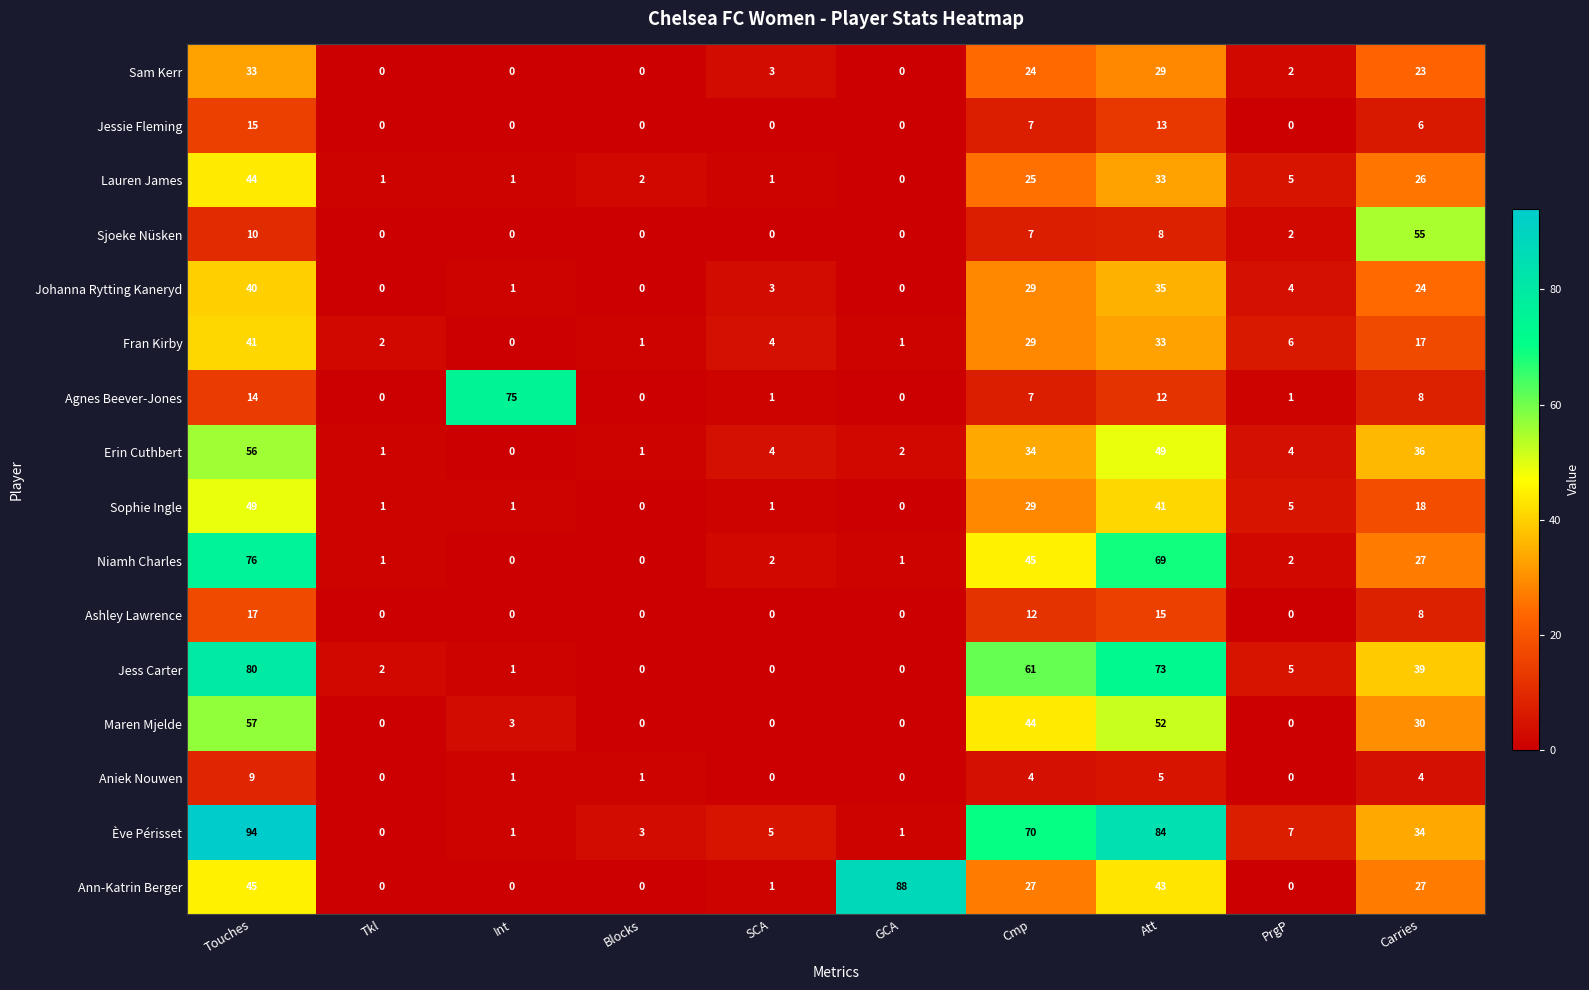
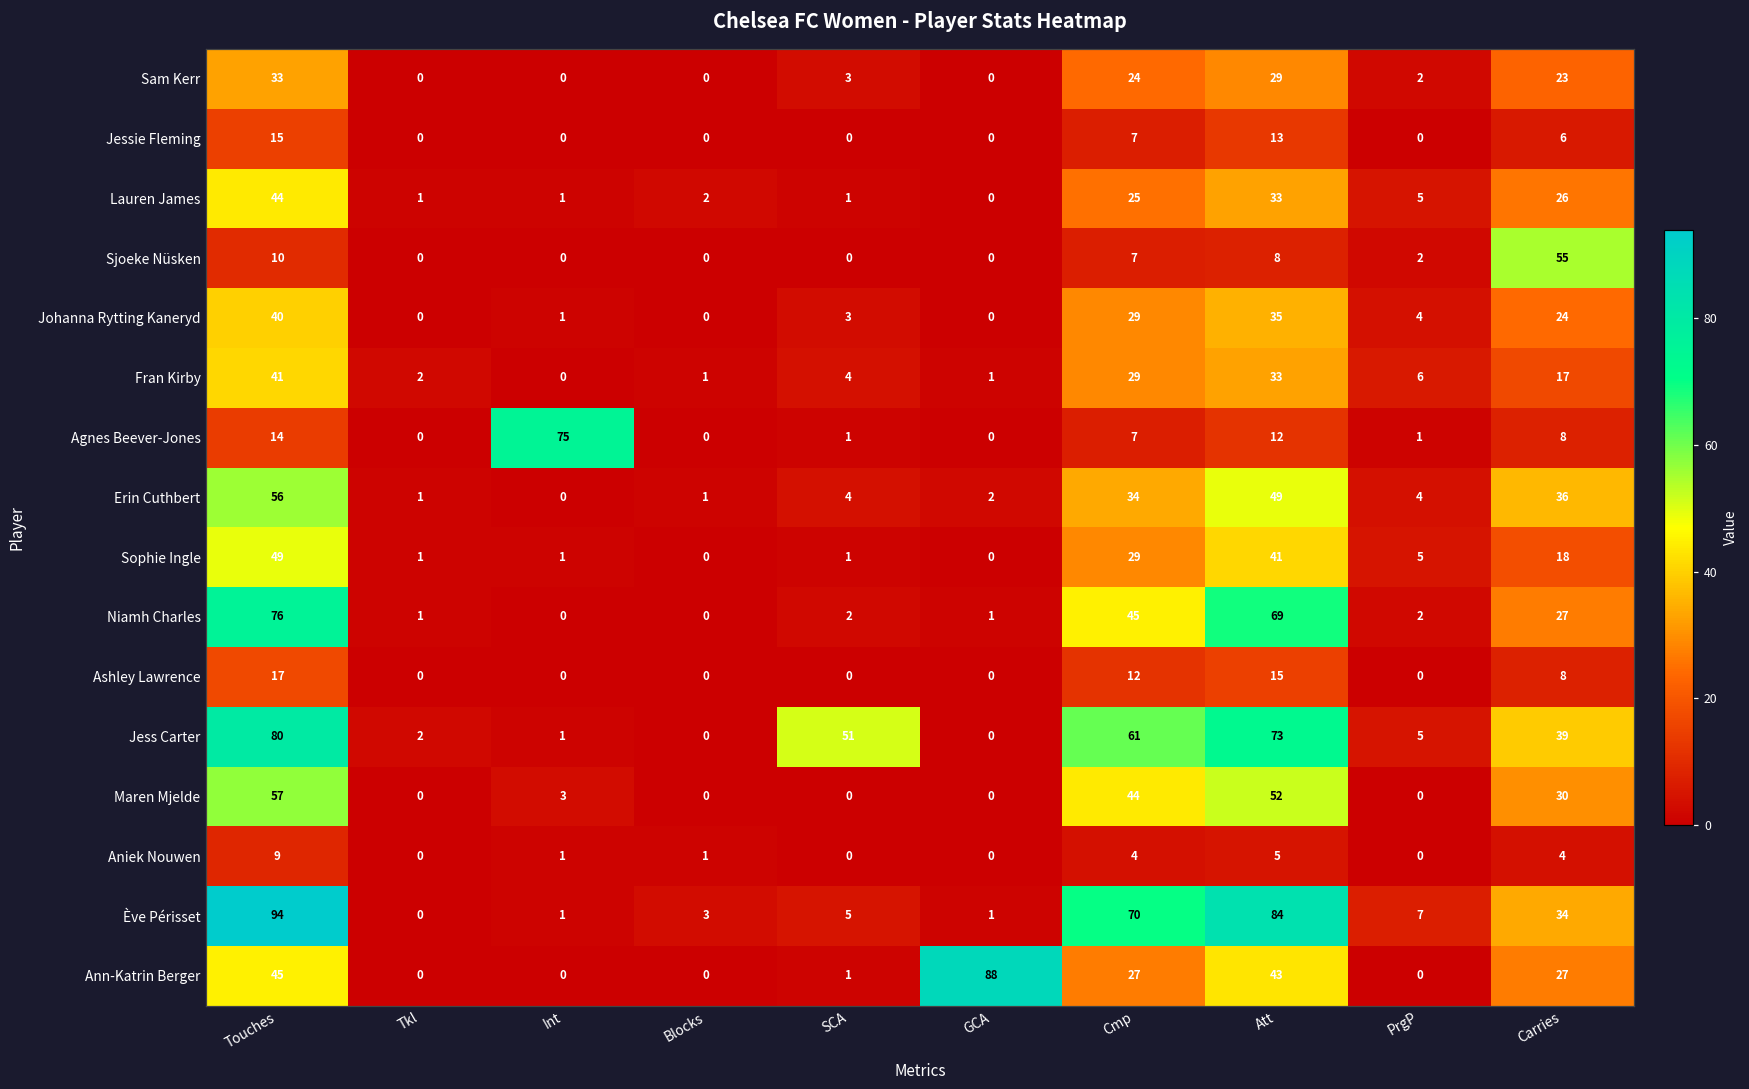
  {
    "Sam Kerr": {
      "Touches": 33,
      "Tkl": 0,
      "Int": 0,
      "Blocks": 0,
      "SCA": 3,
      "GCA": 0,
      "Cmp": 24,
      "Att": 29,
      "PrgP": 2,
      "Carries": 23
    },
    "Jessie Fleming": {
      "Touches": 15,
      "Tkl": 0,
      "Int": 0,
      "Blocks": 0,
      "SCA": 0,
      "GCA": 0,
      "Cmp": 7,
      "Att": 13,
      "PrgP": 0,
      "Carries": 6
    },
    "Lauren James": {
      "Touches": 44,
      "Tkl": 1,
      "Int": 1,
      "Blocks": 2,
      "SCA": 1,
      "GCA": 0,
      "Cmp": 25,
      "Att": 33,
      "PrgP": 5,
      "Carries": 26
    },
    "Sjoeke Nüsken": {
      "Touches": 10,
      "Tkl": 0,
      "Int": 0,
      "Blocks": 0,
      "SCA": 0,
      "GCA": 0,
      "Cmp": 7,
      "Att": 8,
      "PrgP": 2,
      "Carries": 55
    },
    "Johanna Rytting Kaneryd": {
      "Touches": 40,
      "Tkl": 0,
      "Int": 1,
      "Blocks": 0,
      "SCA": 3,
      "GCA": 0,
      "Cmp": 29,
      "Att": 35,
      "PrgP": 4,
      "Carries": 24
    },
    "Fran Kirby": {
      "Touches": 41,
      "Tkl": 2,
      "Int": 0,
      "Blocks": 1,
      "SCA": 4,
      "GCA": 1,
      "Cmp": 29,
      "Att": 33,
      "PrgP": 6,
      "Carries": 17
    },
    "Agnes Beever-Jones": {
      "Touches": 14,
      "Tkl": 0,
      "Int": 75,
      "Blocks": 0,
      "SCA": 1,
      "GCA": 0,
      "Cmp": 7,
      "Att": 12,
      "PrgP": 1,
      "Carries": 8
    },
    "Erin Cuthbert": {
      "Touches": 56,
      "Tkl": 1,
      "Int": 0,
      "Blocks": 1,
      "SCA": 4,
      "GCA": 2,
      "Cmp": 34,
      "Att": 49,
      "PrgP": 4,
      "Carries": 36
    },
    "Sophie Ingle": {
      "Touches": 49,
      "Tkl": 1,
      "Int": 1,
      "Blocks": 0,
      "SCA": 1,
      "GCA": 0,
      "Cmp": 29,
      "Att": 41,
      "PrgP": 5,
      "Carries": 18
    },
    "Niamh Charles": {
      "Touches": 76,
      "Tkl": 1,
      "Int": 0,
      "Blocks": 0,
      "SCA": 2,
      "GCA": 1,
      "Cmp": 45,
      "Att": 69,
      "PrgP": 2,
      "Carries": 27
    },
    "Ashley Lawrence": {
      "Touches": 17,
      "Tkl": 0,
      "Int": 0,
      "Blocks": 0,
      "SCA": 0,
      "GCA": 0,
      "Cmp": 12,
      "Att": 15,
      "PrgP": 0,
      "Carries": 8
    },
    "Jess Carter": {
      "Touches": 80,
      "Tkl": 2,
      "Int": 1,
      "Blocks": 0,
-     "SCA": 0,
+     "SCA": 51,
      "GCA": 0,
      "Cmp": 61,
      "Att": 73,
      "PrgP": 5,
      "Carries": 39
    },
    "Maren Mjelde": {
      "Touches": 57,
      "Tkl": 0,
      "Int": 3,
      "Blocks": 0,
      "SCA": 0,
      "GCA": 0,
      "Cmp": 44,
      "Att": 52,
      "PrgP": 0,
      "Carries": 30
    },
    "Aniek Nouwen": {
      "Touches": 9,
      "Tkl": 0,
      "Int": 1,
      "Blocks": 1,
      "SCA": 0,
      "GCA": 0,
      "Cmp": 4,
      "Att": 5,
      "PrgP": 0,
      "Carries": 4
    },
    "Ève Périsset": {
      "Touches": 94,
      "Tkl": 0,
      "Int": 1,
      "Blocks": 3,
      "SCA": 5,
      "GCA": 1,
      "Cmp": 70,
      "Att": 84,
      "PrgP": 7,
      "Carries": 34
    },
    "Ann-Katrin Berger": {
      "Touches": 45,
      "Tkl": 0,
      "Int": 0,
      "Blocks": 0,
      "SCA": 1,
      "GCA": 88,
      "Cmp": 27,
      "Att": 43,
      "PrgP": 0,
      "Carries": 27
    }
  }
